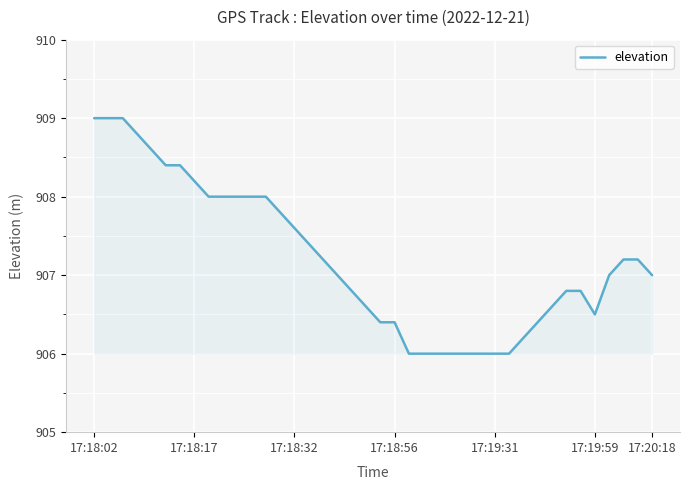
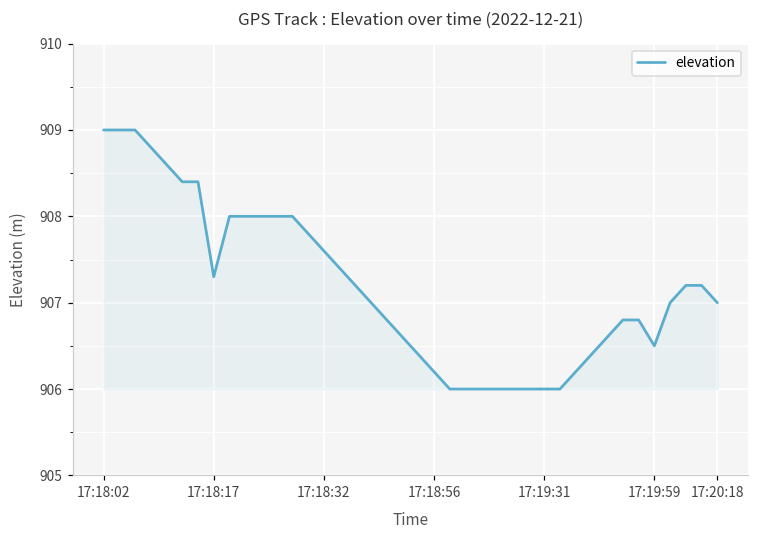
  {
    "17:18:02": 909.0,
-   "17:18:17": 908.2,
+   "17:18:17": 907.3,
    "17:18:32": 907.6,
-   "17:18:56": 906.4,
+   "17:18:56": 906.2,
    "17:19:31": 906.0,
    "17:19:59": 906.5,
    "17:20:18": 907.0
  }
